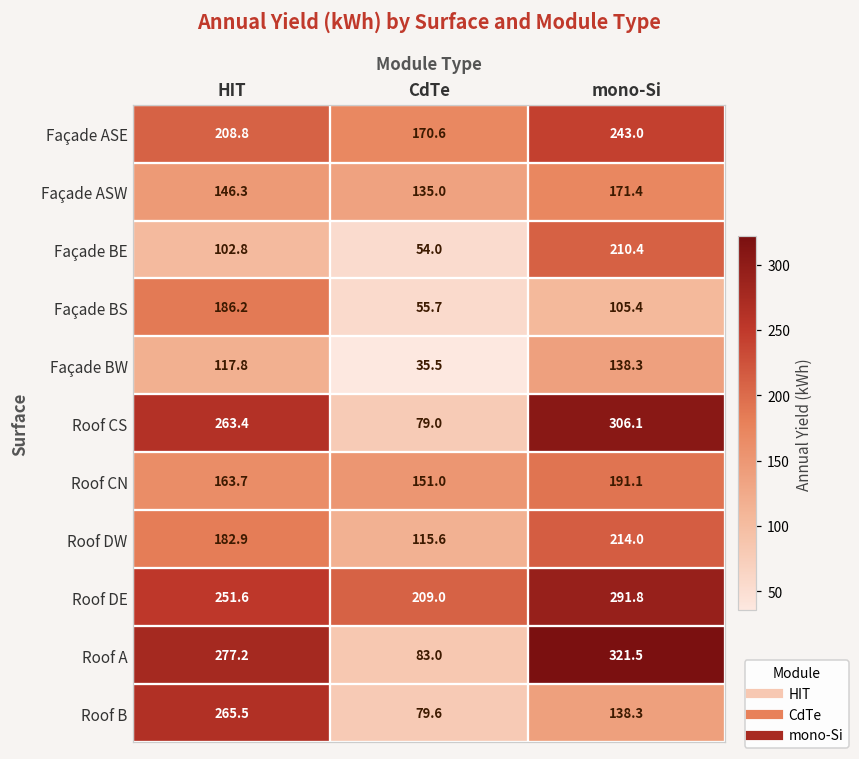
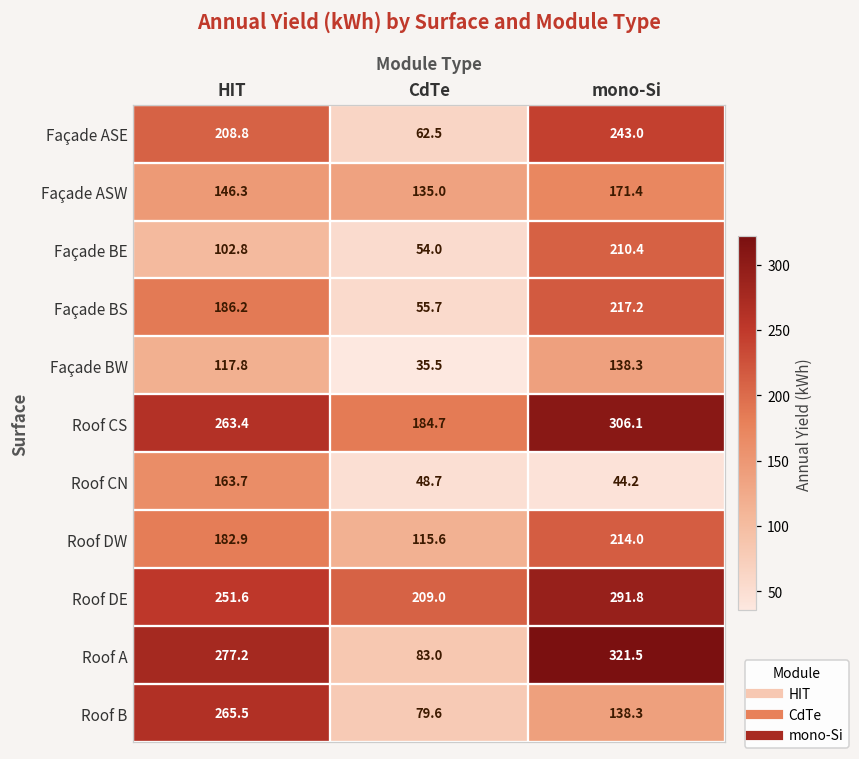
  {
    "Façade ASE": {
      "HIT": 208.8,
-     "CdTe": 170.6,
+     "CdTe": 62.5,
      "mono-Si": 243.0
    },
    "Façade ASW": {
      "HIT": 146.3,
      "CdTe": 135.0,
      "mono-Si": 171.4
    },
    "Façade BE": {
      "HIT": 102.8,
      "CdTe": 54.0,
      "mono-Si": 210.4
    },
    "Façade BS": {
      "HIT": 186.2,
      "CdTe": 55.7,
-     "mono-Si": 105.4
+     "mono-Si": 217.2
    },
    "Façade BW": {
      "HIT": 117.8,
      "CdTe": 35.5,
      "mono-Si": 138.3
    },
    "Roof CS": {
      "HIT": 263.4,
-     "CdTe": 79.0,
+     "CdTe": 184.7,
      "mono-Si": 306.1
    },
    "Roof CN": {
      "HIT": 163.7,
-     "CdTe": 151.0,
-     "mono-Si": 191.1
+     "CdTe": 48.7,
+     "mono-Si": 44.2
    },
    "Roof DW": {
      "HIT": 182.9,
      "CdTe": 115.6,
      "mono-Si": 214.0
    },
    "Roof DE": {
      "HIT": 251.6,
      "CdTe": 209.0,
      "mono-Si": 291.8
    },
    "Roof A": {
      "HIT": 277.2,
      "CdTe": 83.0,
      "mono-Si": 321.5
    },
    "Roof B": {
      "HIT": 265.5,
      "CdTe": 79.6,
      "mono-Si": 138.3
    }
  }
